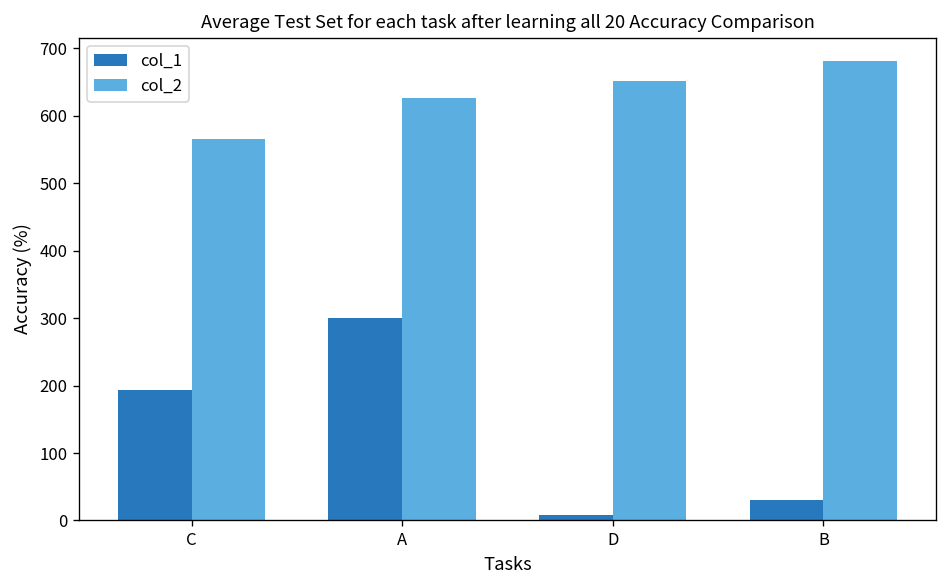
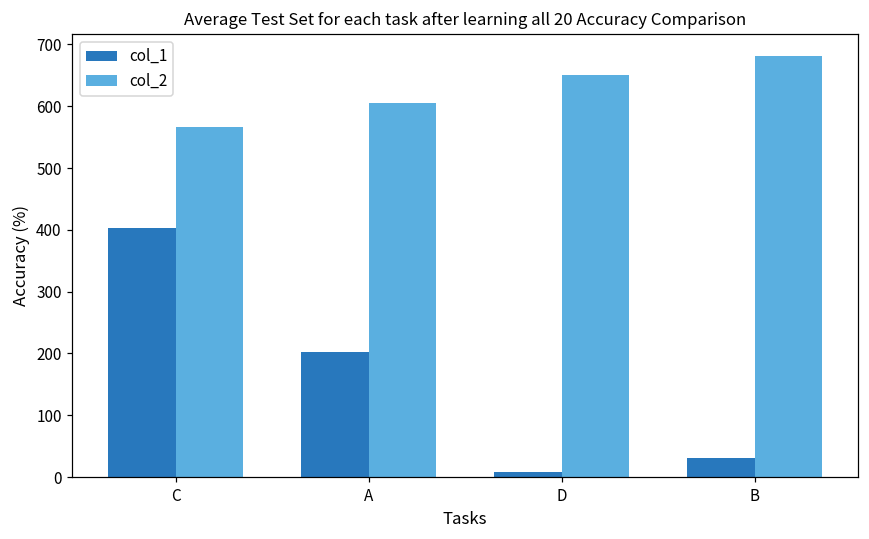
  {
    "col_1": {
-     "C": 190,
-     "A": 300,
+     "C": 400,
+     "A": 200,
      "D": 10,
      "B": 30
    },
    "col_2": {
      "C": 570,
-     "A": 630,
+     "A": 610,
      "D": 650,
      "B": 680
    }
  }
